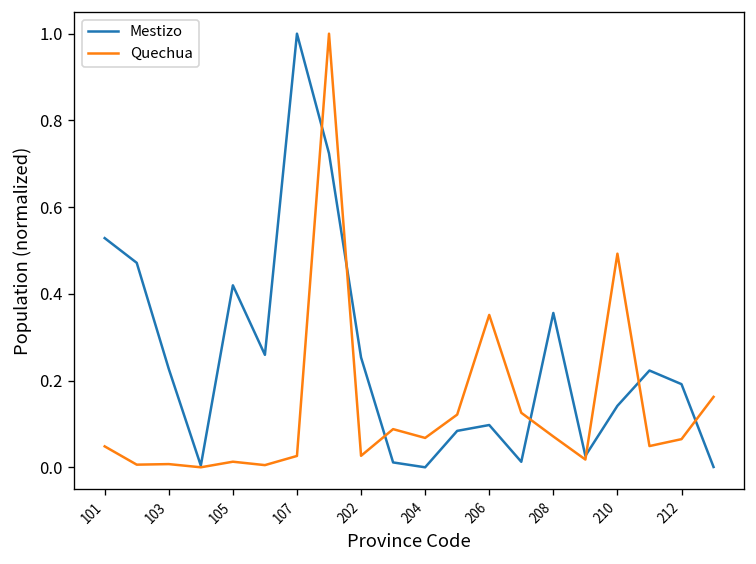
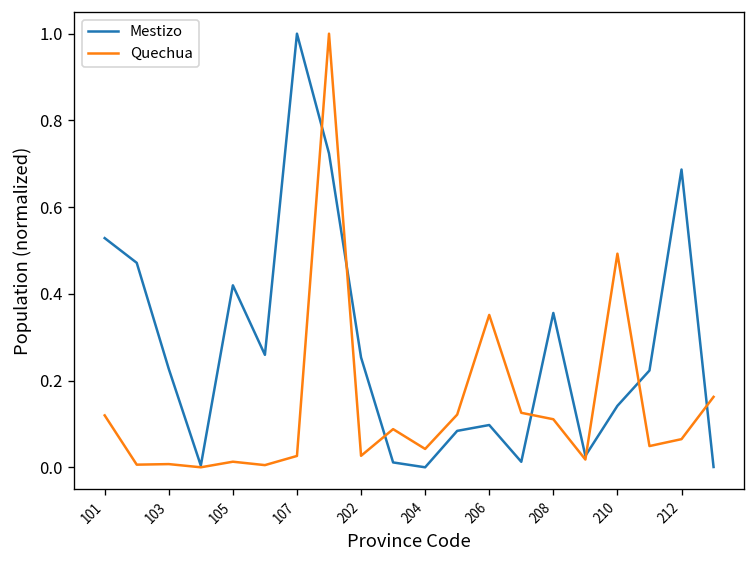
  {
    "Mestizo": {
      "101": 0.53,
      "103": 0.23,
      "105": 0.42,
      "107": 1.00,
      "202": 0.25,
      "204": 0.00,
      "206": 0.10,
      "208": 0.36,
      "210": 0.14,
-     "212": 0.19
+     "212": 0.69
    },
    "Quechua": {
-     "101": 0.05,
+     "101": 0.12,
      "103": 0.01,
      "105": 0.01,
      "107": 0.03,
      "202": 0.03,
-     "204": 0.07,
+     "204": 0.04,
      "206": 0.35,
-     "208": 0.07,
+     "208": 0.11,
      "210": 0.49,
      "212": 0.06
    }
  }
